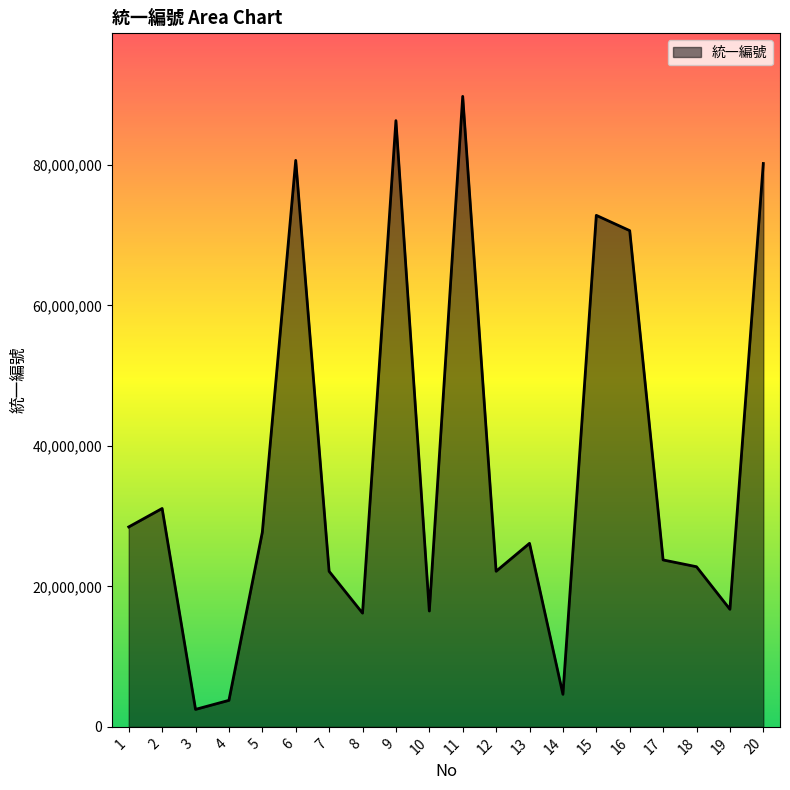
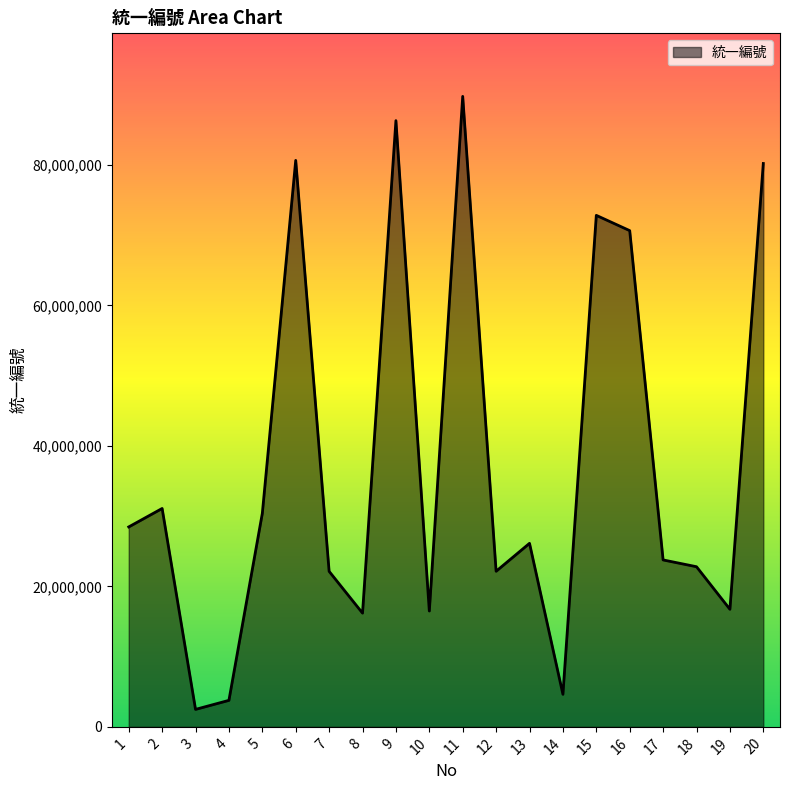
  {
    "1": "28,000,000",
    "2": "31,000,000",
    "3": "2,000,000",
    "4": "4,000,000",
-   "5": "28,000,000",
+   "5": "30,000,000",
    "6": "81,000,000",
    "7": "22,000,000",
    "8": "16,000,000",
    "9": "86,000,000",
    "10": "16,000,000",
    "11": "90,000,000",
    "12": "22,000,000",
    "13": "26,000,000",
    "14": "5,000,000",
    "15": "73,000,000",
    "16": "71,000,000",
    "17": "24,000,000",
    "18": "23,000,000",
    "19": "17,000,000",
    "20": "80,000,000"
  }
